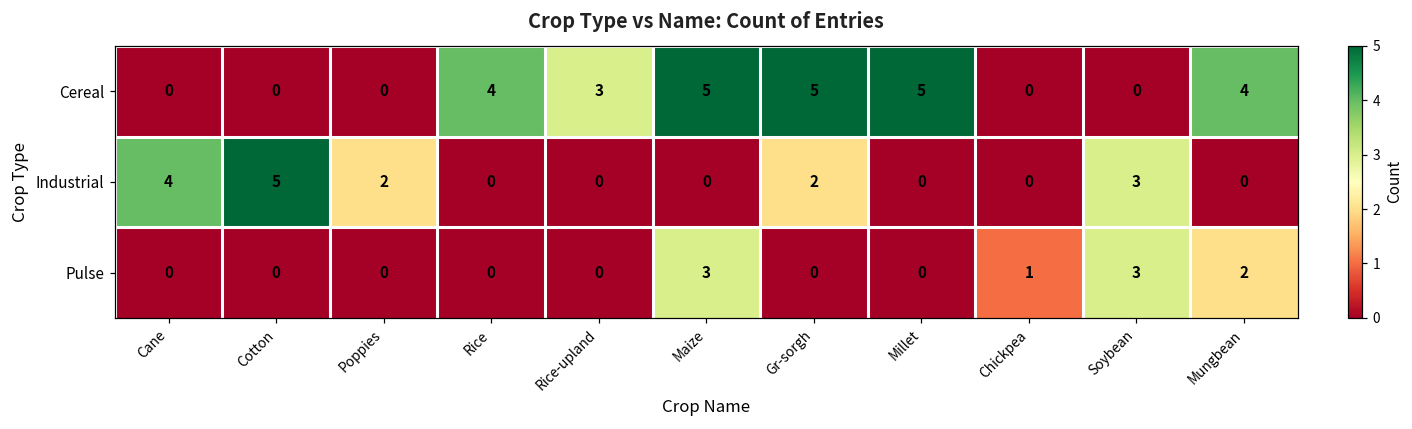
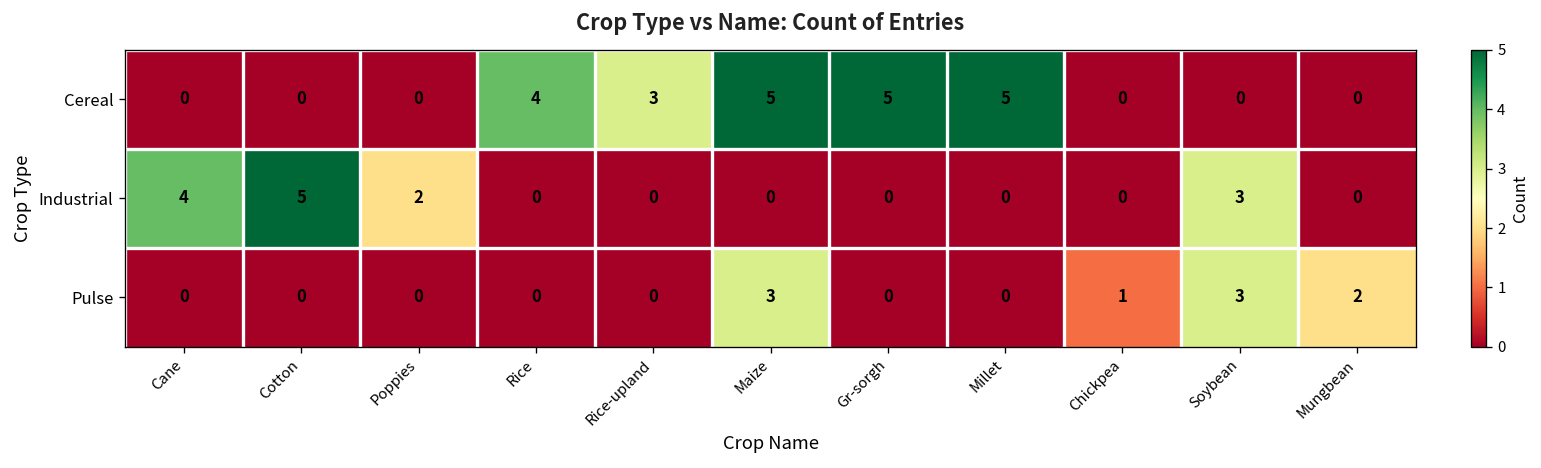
  {
    "Cereal": {
      "Cane": 0,
      "Cotton": 0,
      "Poppies": 0,
      "Rice": 4,
      "Rice-upland": 3,
      "Maize": 5,
      "Gr-sorgh": 5,
      "Millet": 5,
      "Chickpea": 0,
      "Soybean": 0,
-     "Mungbean": 4
+     "Mungbean": 0
    },
    "Industrial": {
      "Cane": 4,
      "Cotton": 5,
      "Poppies": 2,
      "Rice": 0,
      "Rice-upland": 0,
      "Maize": 0,
-     "Gr-sorgh": 2,
+     "Gr-sorgh": 0,
      "Millet": 0,
      "Chickpea": 0,
      "Soybean": 3,
      "Mungbean": 0
    },
    "Pulse": {
      "Cane": 0,
      "Cotton": 0,
      "Poppies": 0,
      "Rice": 0,
      "Rice-upland": 0,
      "Maize": 3,
      "Gr-sorgh": 0,
      "Millet": 0,
      "Chickpea": 1,
      "Soybean": 3,
      "Mungbean": 2
    }
  }
